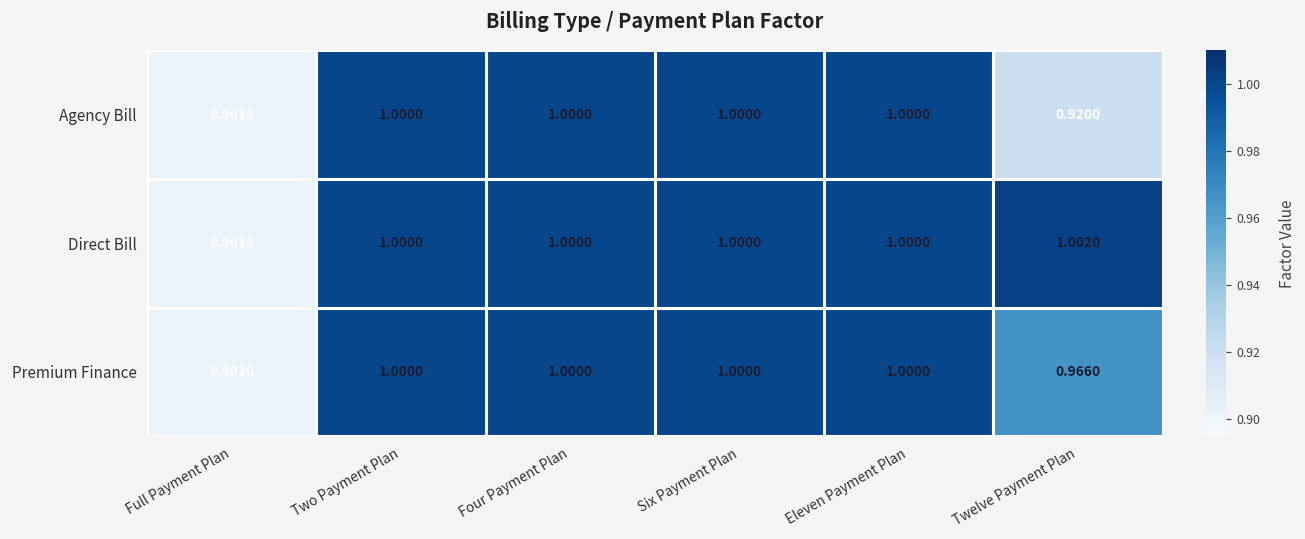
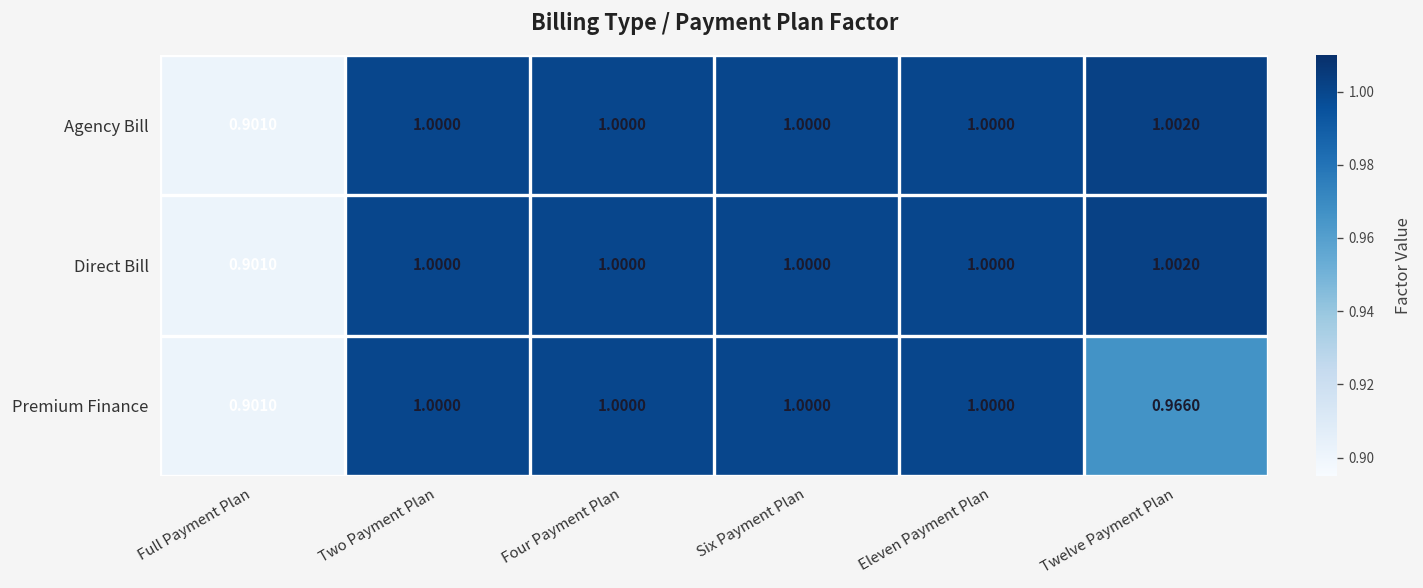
  {
    "Agency Bill": {
      "Two Payment Plan": 1.0000,
      "Four Payment Plan": 1.0000,
      "Six Payment Plan": 1.0000,
      "Eleven Payment Plan": 1.0000,
-     "Twelve Payment Plan": 0.9200
+     "Twelve Payment Plan": 1.0020
    },
    "Direct Bill": {
      "Two Payment Plan": 1.0000,
      "Four Payment Plan": 1.0000,
      "Six Payment Plan": 1.0000,
      "Eleven Payment Plan": 1.0000,
      "Twelve Payment Plan": 1.0020
    },
    "Premium Finance": {
      "Two Payment Plan": 1.0000,
      "Four Payment Plan": 1.0000,
      "Six Payment Plan": 1.0000,
      "Eleven Payment Plan": 1.0000,
      "Twelve Payment Plan": 0.9660
    }
  }
